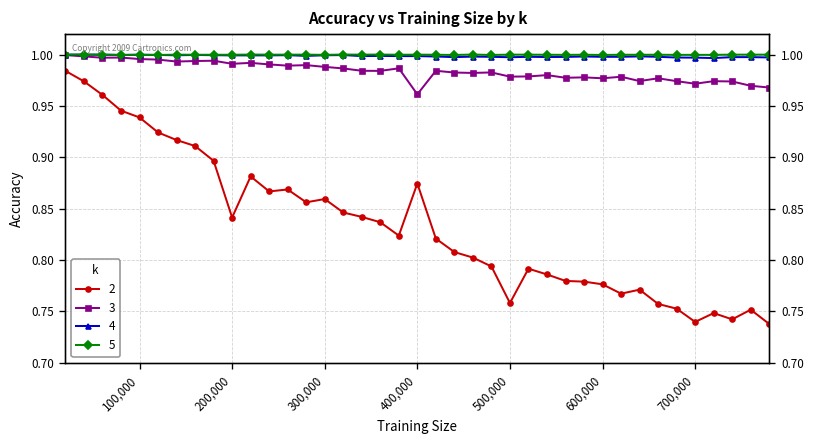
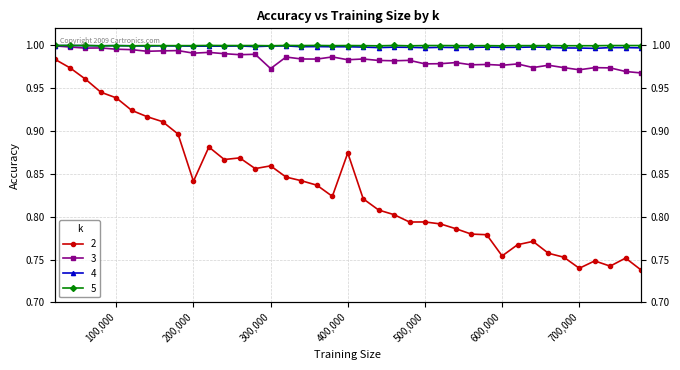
  {
    "2": {
      "100,000": 0.94,
      "200,000": 0.84,
      "300,000": 0.86,
      "400,000": 0.87,
-     "500,000": 0.76,
-     "600,000": 0.78,
+     "500,000": 0.79,
+     "600,000": 0.75,
      "700,000": 0.74
    },
    "3": {
      "100,000": 1.00,
      "200,000": 0.99,
-     "300,000": 0.99,
-     "400,000": 0.96,
+     "300,000": 0.97,
+     "400,000": 0.98,
      "500,000": 0.98,
      "600,000": 0.98,
      "700,000": 0.97
    }
  }
